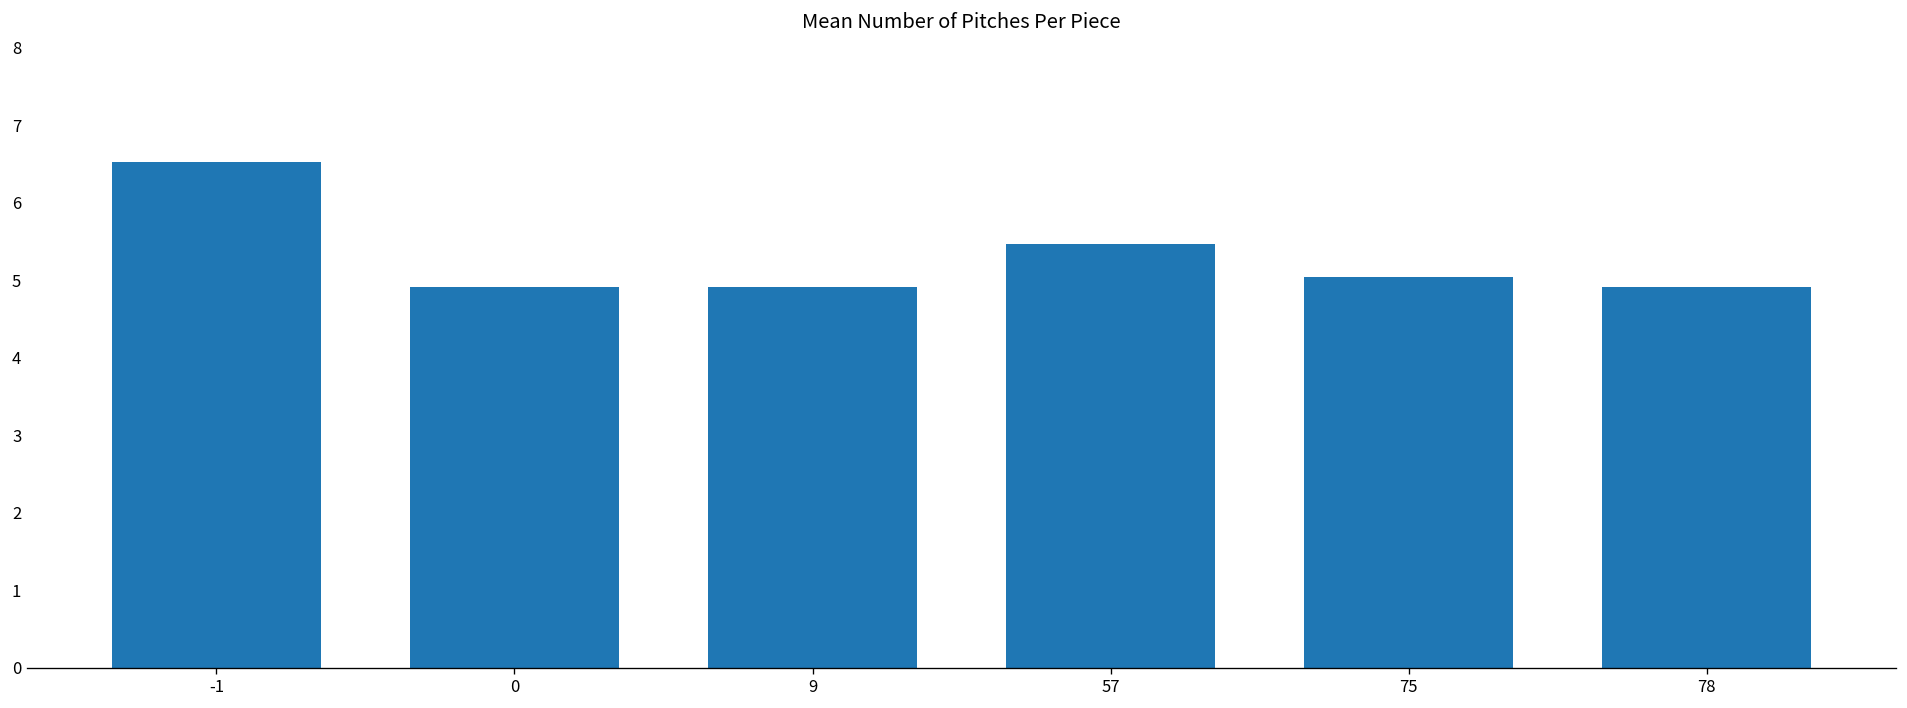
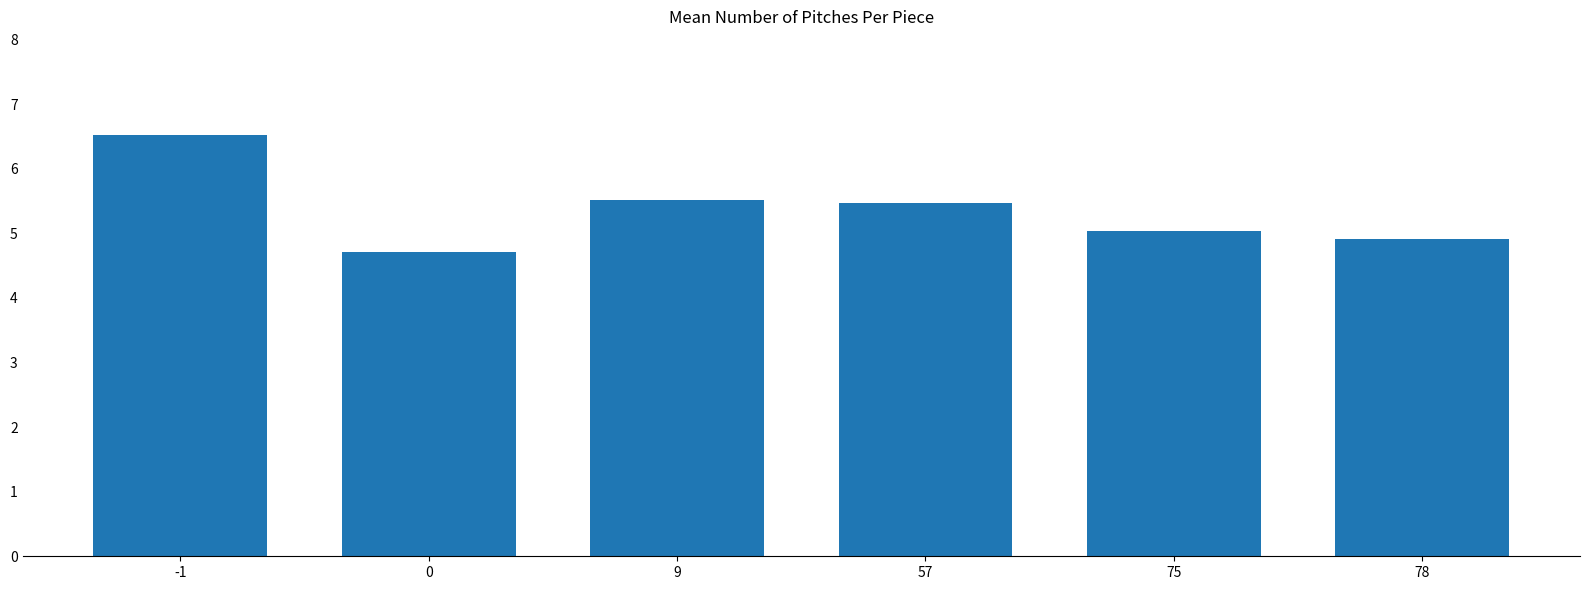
  {
    "-1": 6.5,
-   "0": 4.9,
-   "9": 4.9,
+   "0": 4.7,
+   "9": 5.5,
    "57": 5.5,
    "75": 5.0,
    "78": 4.9
  }
